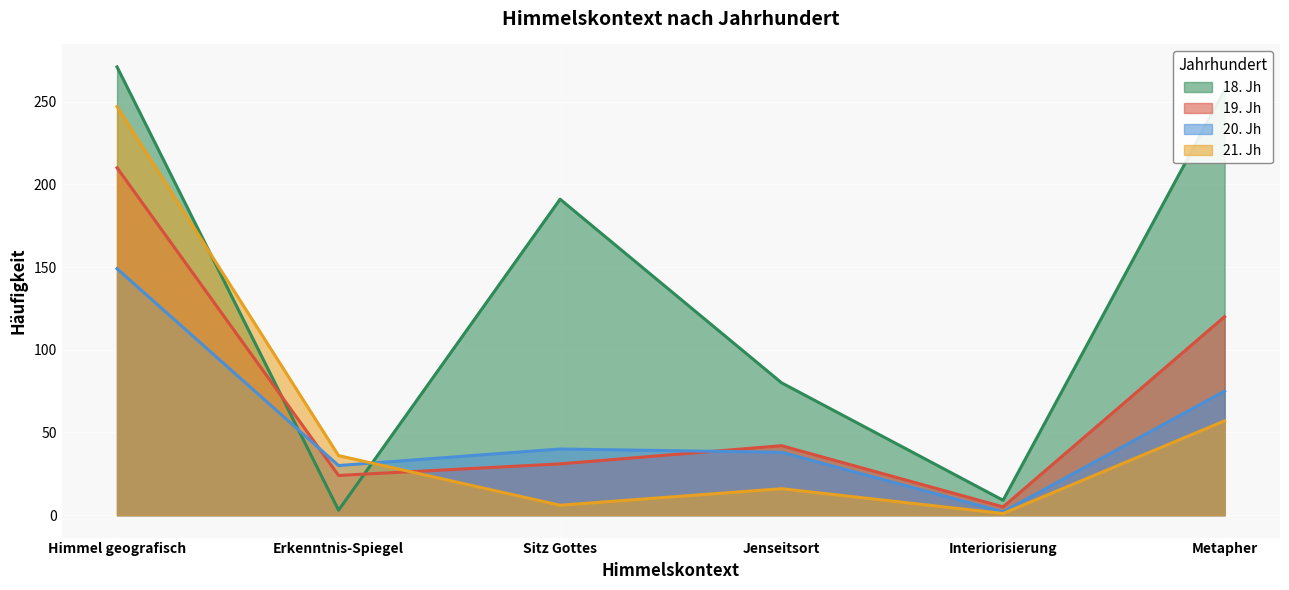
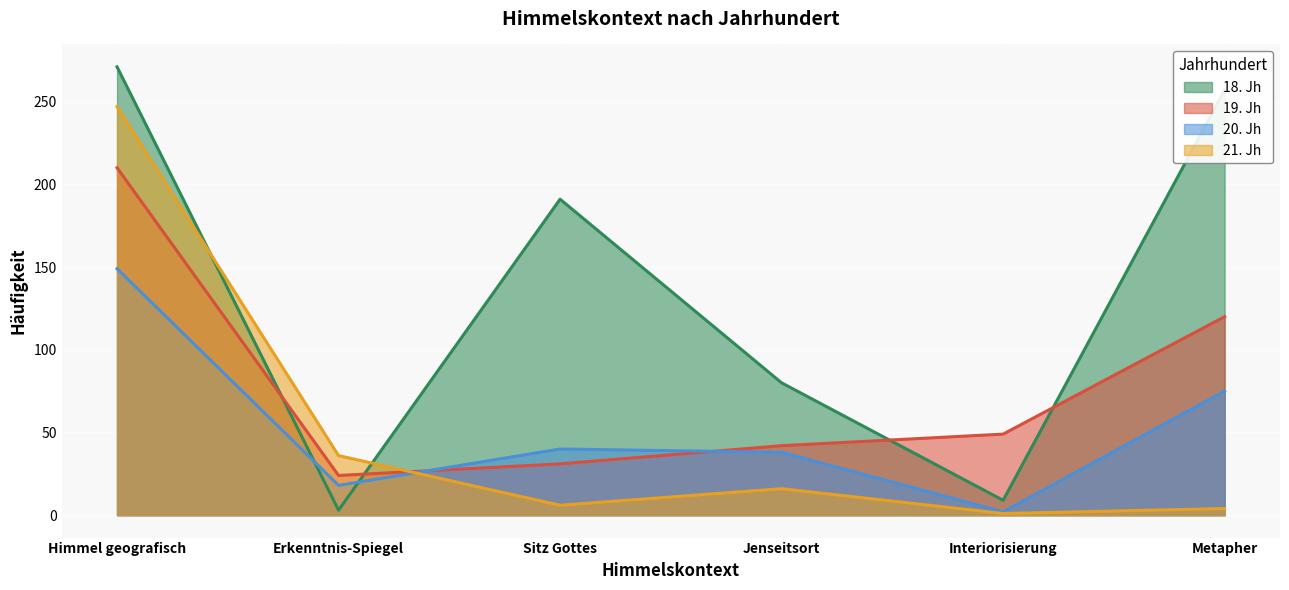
  {
    "18. Jh": {
      "Himmel geografisch": 271,
      "Erkenntnis-Spiegel": 3,
      "Sitz Gottes": 191,
      "Jenseitsort": 80,
      "Interiorisierung": 9
    },
    "19. Jh": {
      "Himmel geografisch": 210,
      "Erkenntnis-Spiegel": 24,
      "Sitz Gottes": 31,
      "Jenseitsort": 42,
-     "Interiorisierung": 5,
+     "Interiorisierung": 49,
      "Metapher": 120
    },
    "20. Jh": {
      "Himmel geografisch": 149,
-     "Erkenntnis-Spiegel": 30,
+     "Erkenntnis-Spiegel": 18,
      "Sitz Gottes": 40,
      "Jenseitsort": 38,
      "Metapher": 75
    },
    "21. Jh": {
      "Himmel geografisch": 247,
      "Erkenntnis-Spiegel": 36,
      "Sitz Gottes": 6,
      "Jenseitsort": 16,
-     "Metapher": 57
+     "Metapher": 4
    }
  }
